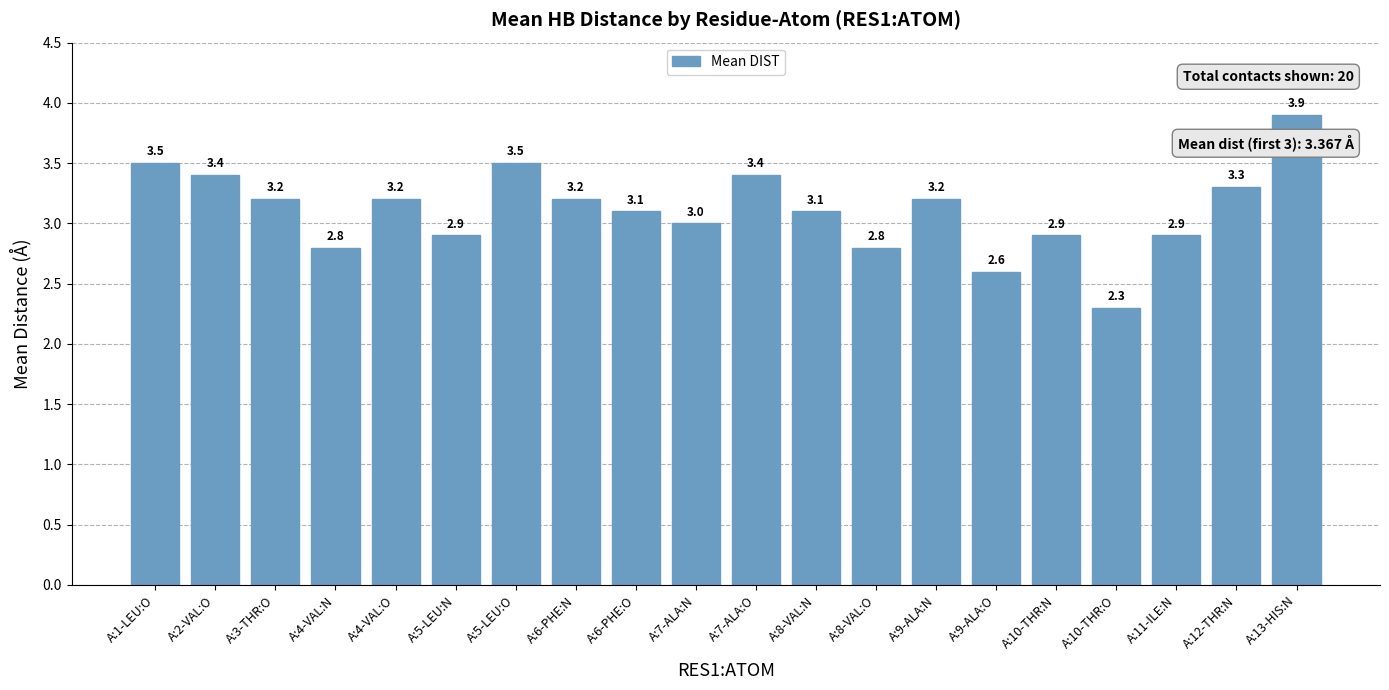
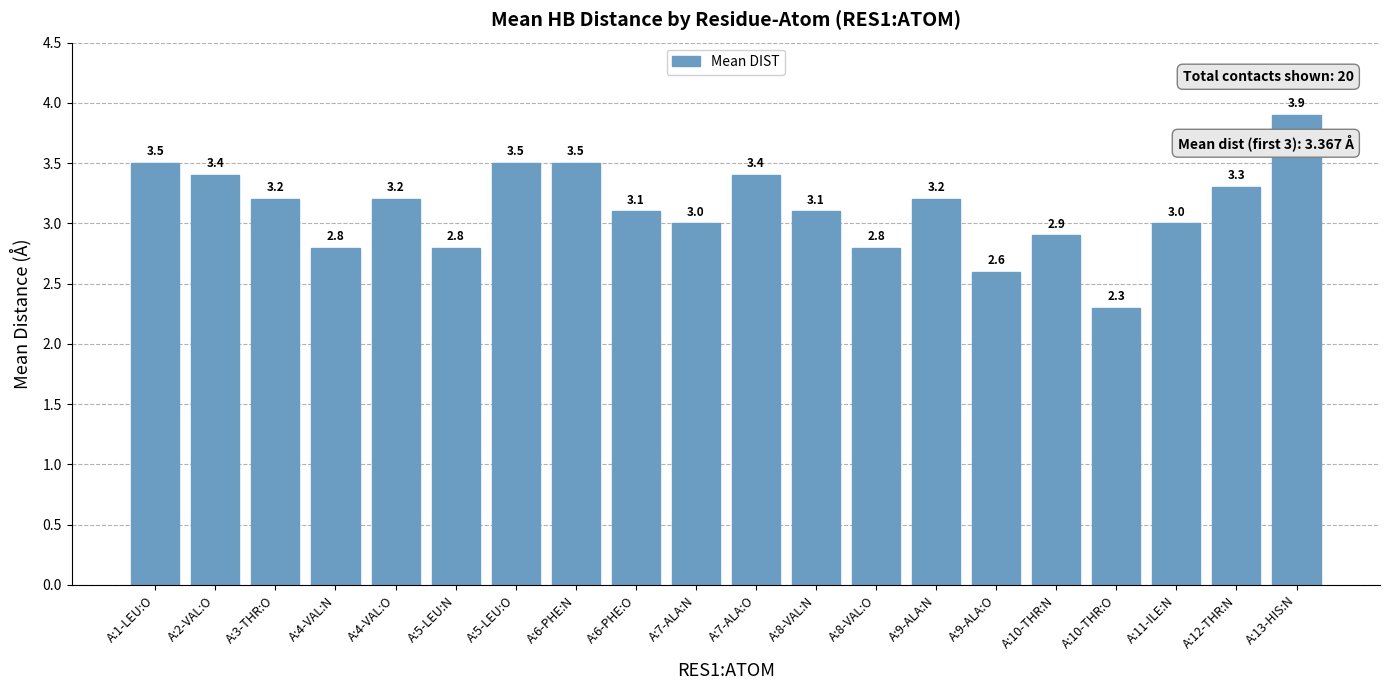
  {
    "A:1-LEU:O": 3.5,
    "A:2-VAL:O": 3.4,
    "A:3-THR:O": 3.2,
    "A:4-VAL:N": 2.8,
    "A:4-VAL:O": 3.2,
-   "A:5-LEU:N": 2.9,
+   "A:5-LEU:N": 2.8,
    "A:5-LEU:O": 3.5,
-   "A:6-PHE:N": 3.2,
+   "A:6-PHE:N": 3.5,
    "A:6-PHE:O": 3.1,
    "A:7-ALA:N": 3.0,
    "A:7-ALA:O": 3.4,
    "A:8-VAL:N": 3.1,
    "A:8-VAL:O": 2.8,
    "A:9-ALA:N": 3.2,
    "A:9-ALA:O": 2.6,
    "A:10-THR:N": 2.9,
    "A:10-THR:O": 2.3,
-   "A:11-ILE:N": 2.9,
+   "A:11-ILE:N": 3.0,
    "A:12-THR:N": 3.3,
    "A:13-HIS:N": 3.9
  }
